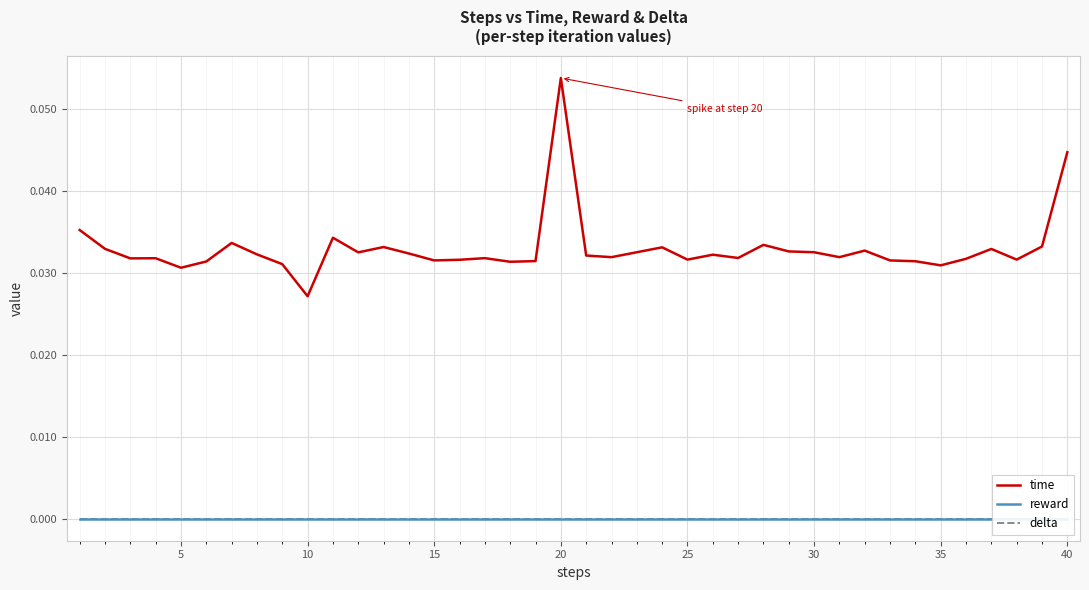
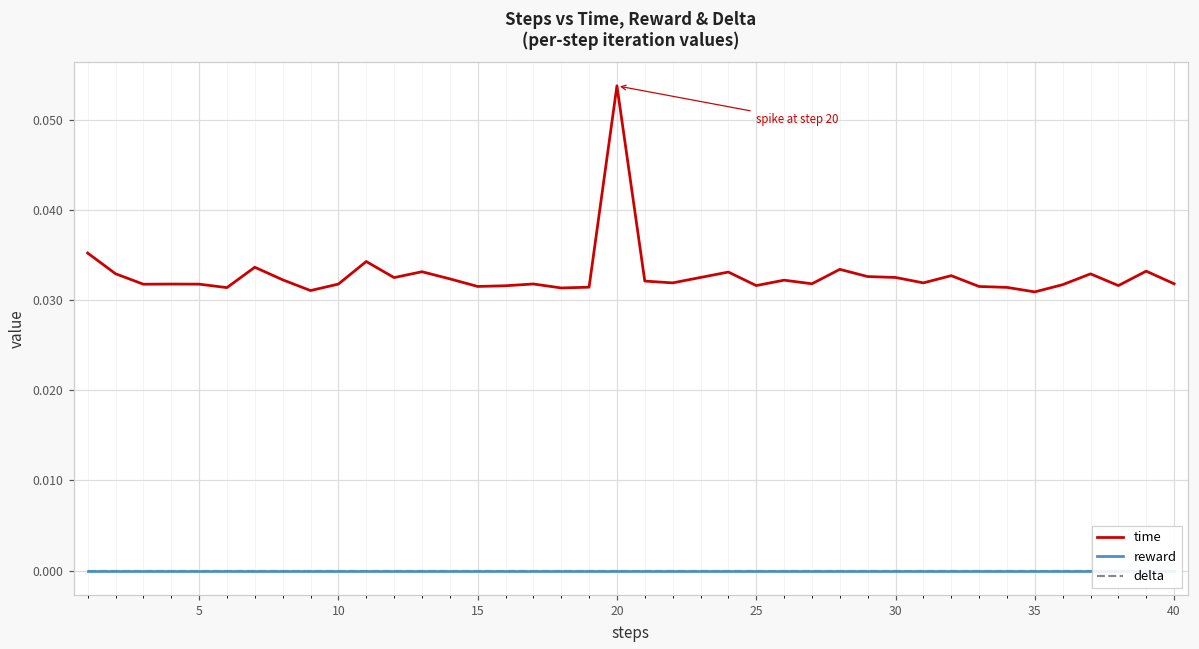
  {
    "time": {
-     "5": 0.031,
-     "10": 0.027,
+     "5": 0.032,
+     "10": 0.032,
      "15": 0.032,
      "25": 0.032,
      "30": 0.033,
      "35": 0.031,
-     "40": 0.045
+     "40": 0.032
    },
    "delta": {
      "5": 0.000,
      "10": 0.000,
      "15": 0.000,
      "20": 0.000,
      "25": 0.000,
      "30": 0.000,
      "35": 0.000
    }
  }
